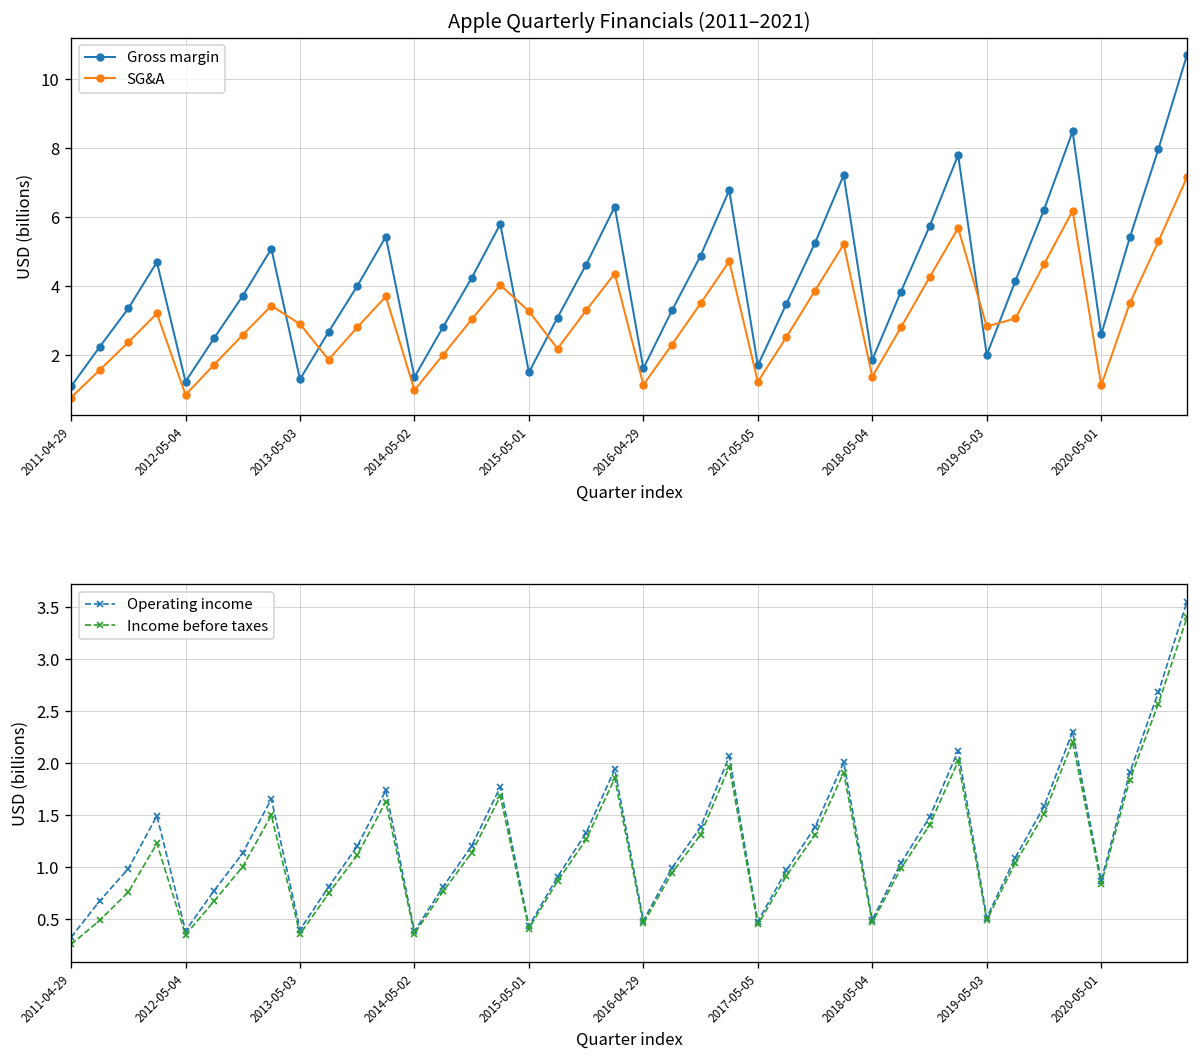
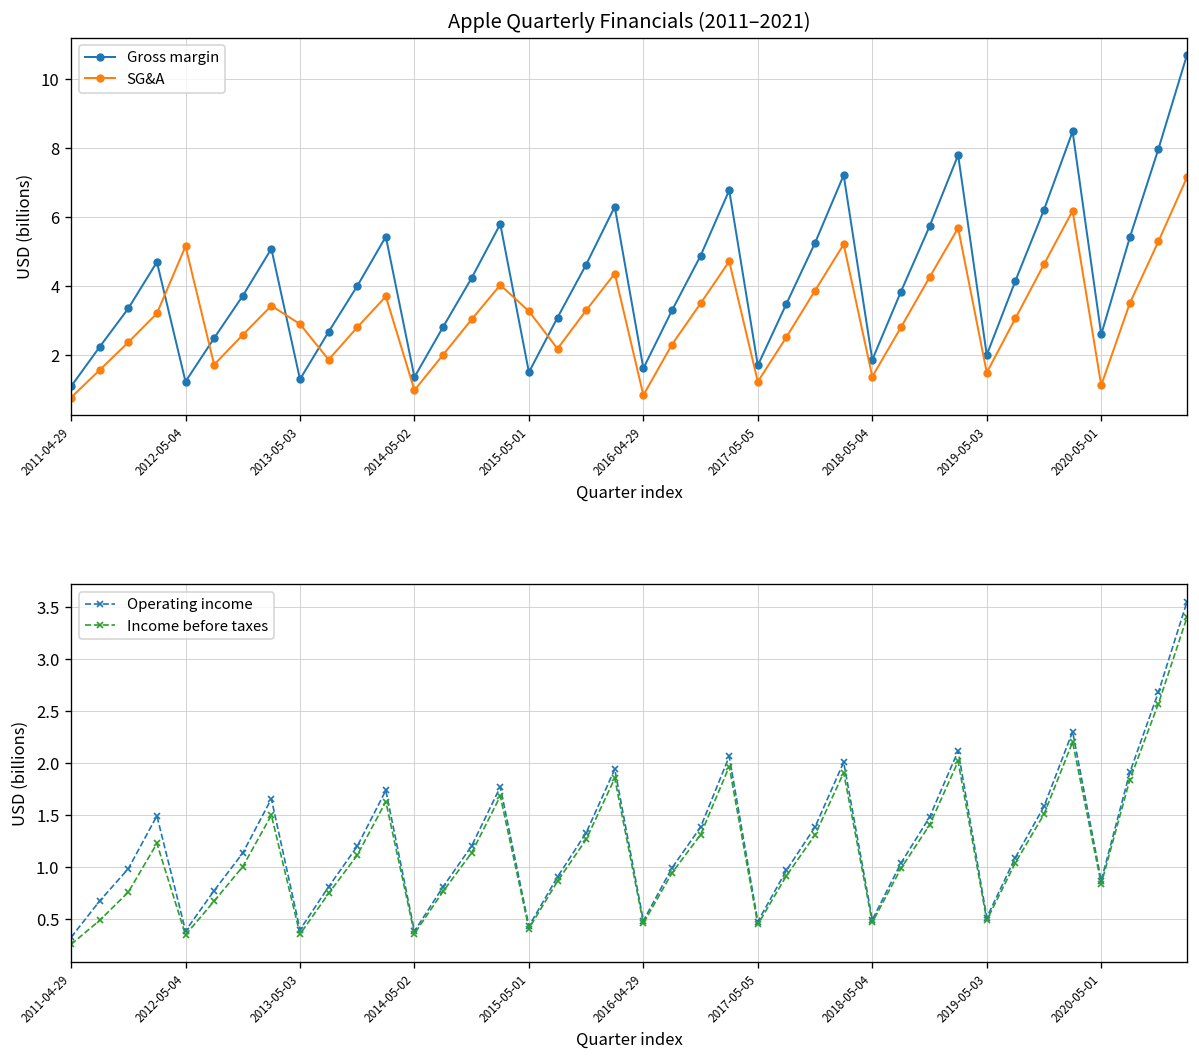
  {
    "Apple Quarterly Financials (2011–2021)": {
      "Gross margin": {
        "2011-04-29": 1.1,
        "2012-05-04": 1.2,
        "2013-05-03": 1.3,
        "2014-05-02": 1.4,
        "2015-05-01": 1.5,
        "2016-04-29": 1.6,
        "2017-05-05": 1.7,
        "2018-05-04": 1.9,
        "2019-05-03": 2.0,
        "2020-05-01": 2.6
      },
      "SG&A": {
        "2011-04-29": 0.8,
-       "2012-05-04": 0.8,
+       "2012-05-04": 5.2,
        "2013-05-03": 2.9,
        "2014-05-02": 1.0,
        "2015-05-01": 3.3,
-       "2016-04-29": 1.1,
+       "2016-04-29": 0.8,
        "2017-05-05": 1.2,
        "2018-05-04": 1.4,
-       "2019-05-03": 2.8,
+       "2019-05-03": 1.5,
        "2020-05-01": 1.1
      }
    }
  }
